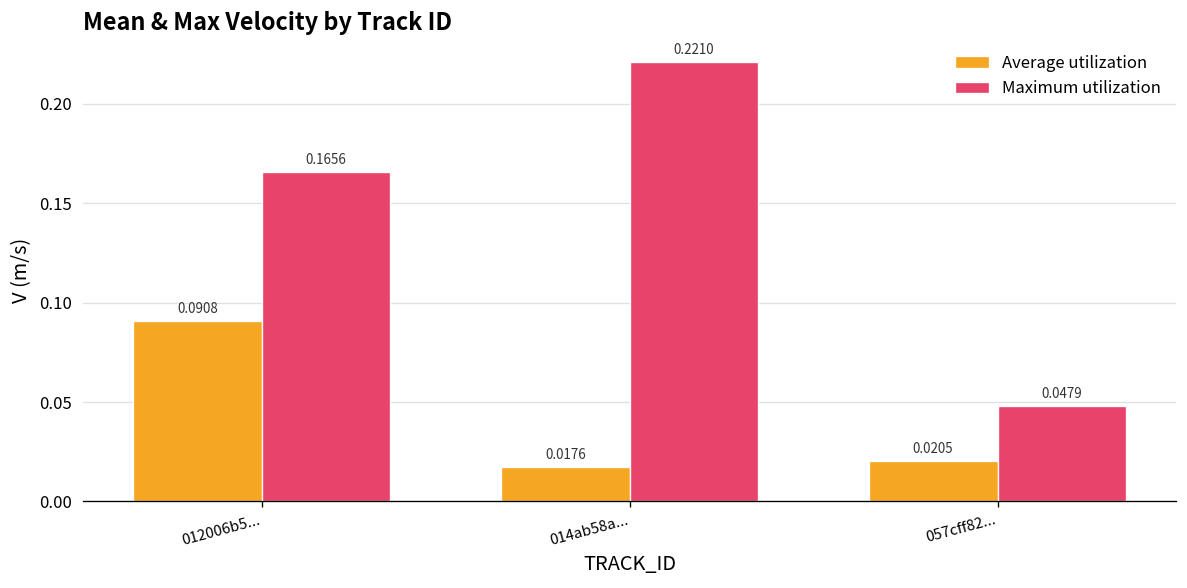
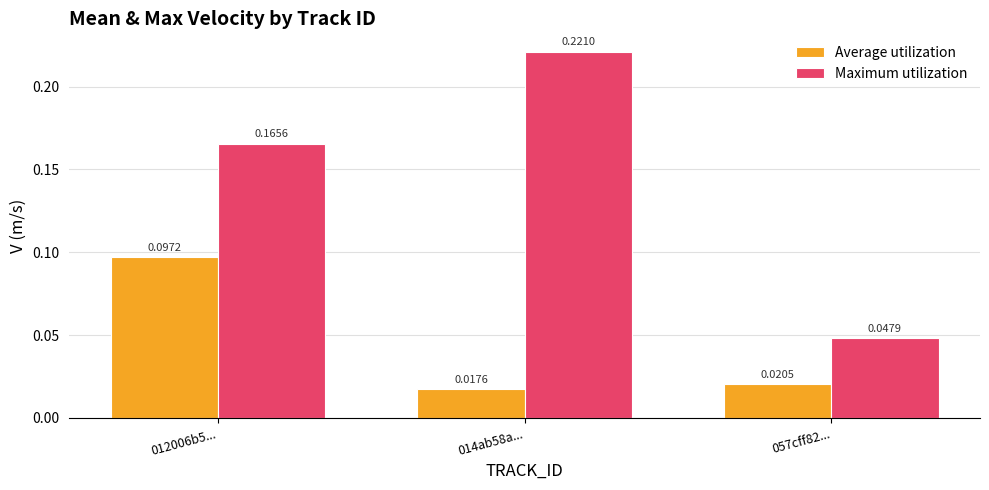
  {
    "Average utilization": {
-     "012006b5...": 0.0908,
+     "012006b5...": 0.0972,
      "014ab58a...": 0.0176,
      "057cff82...": 0.0205
    },
    "Maximum utilization": {
      "012006b5...": 0.1656,
      "014ab58a...": 0.2210,
      "057cff82...": 0.0479
    }
  }
